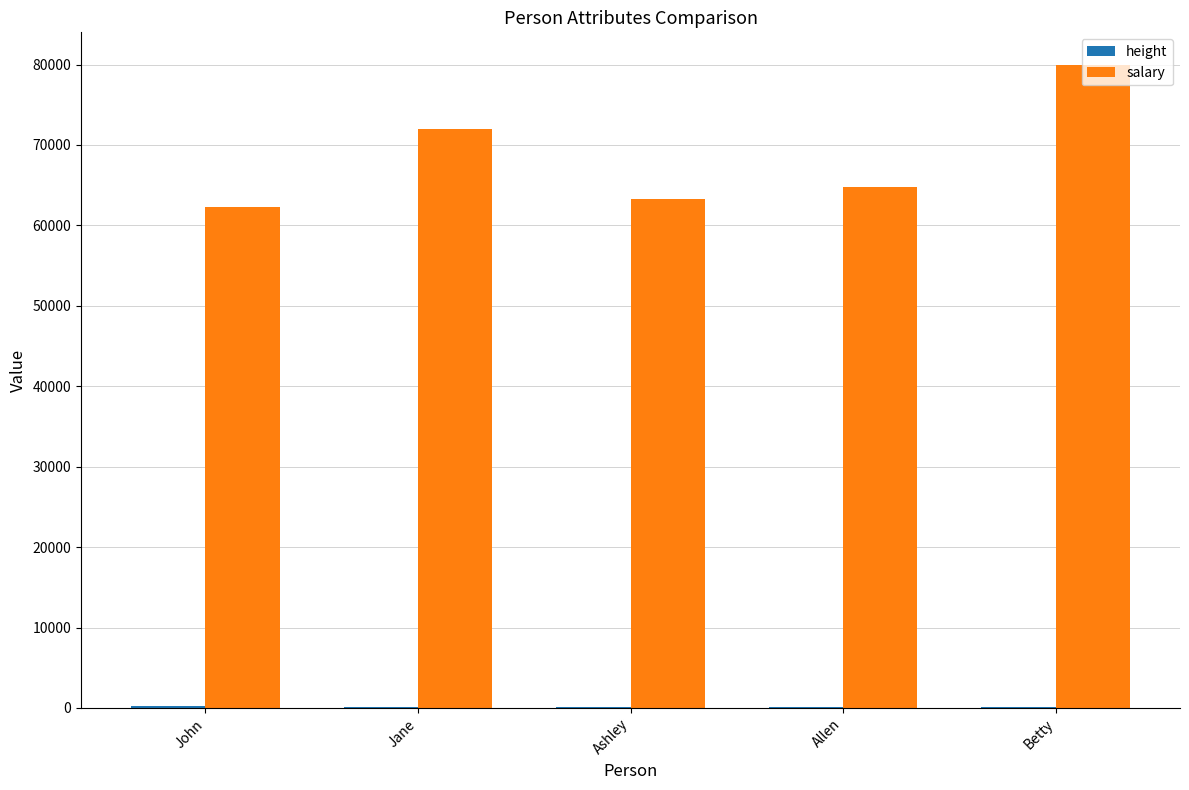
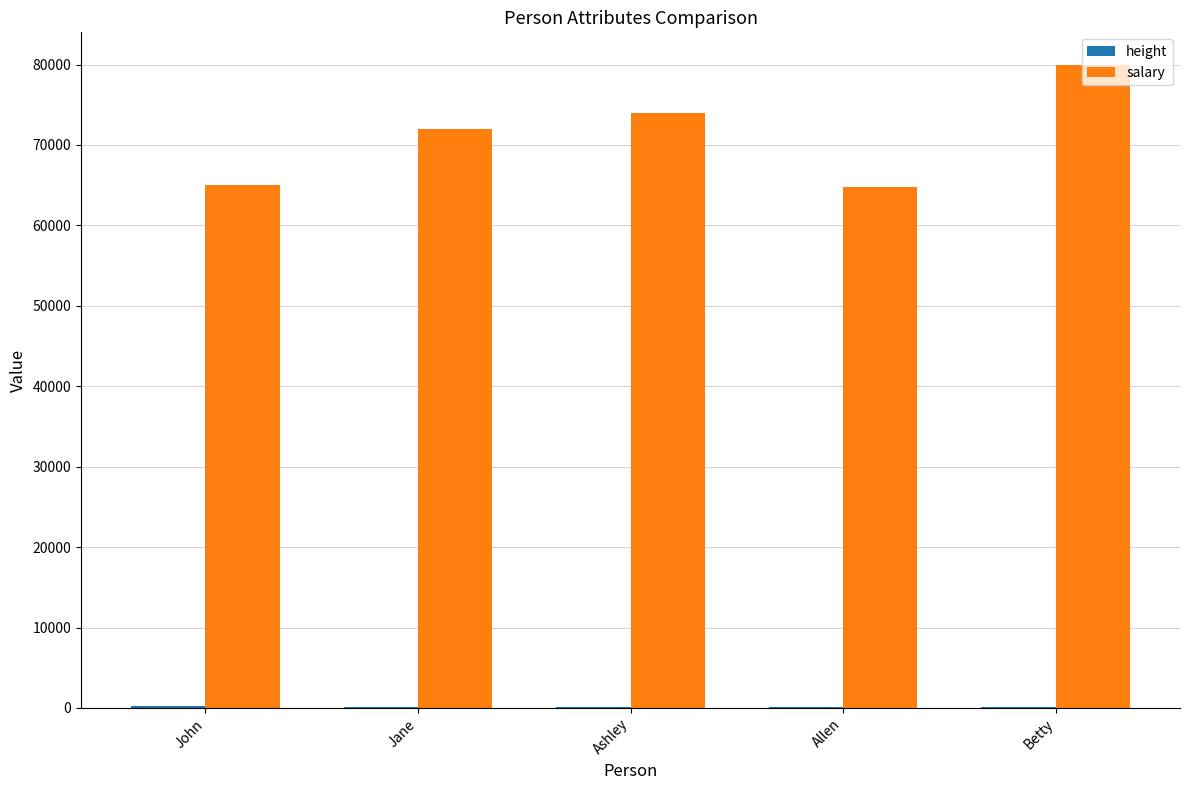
  {
    "salary": {
-     "John": 62000,
+     "John": 65000,
      "Jane": 72000,
-     "Ashley": 63000,
+     "Ashley": 74000,
      "Allen": 65000
    }
  }
